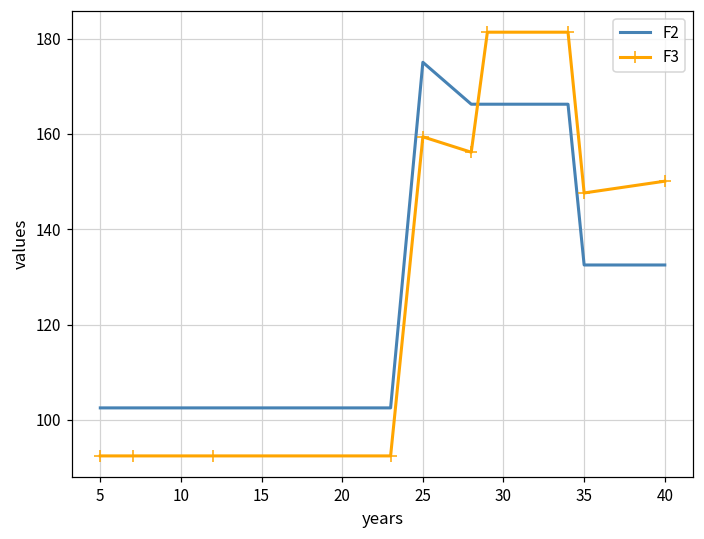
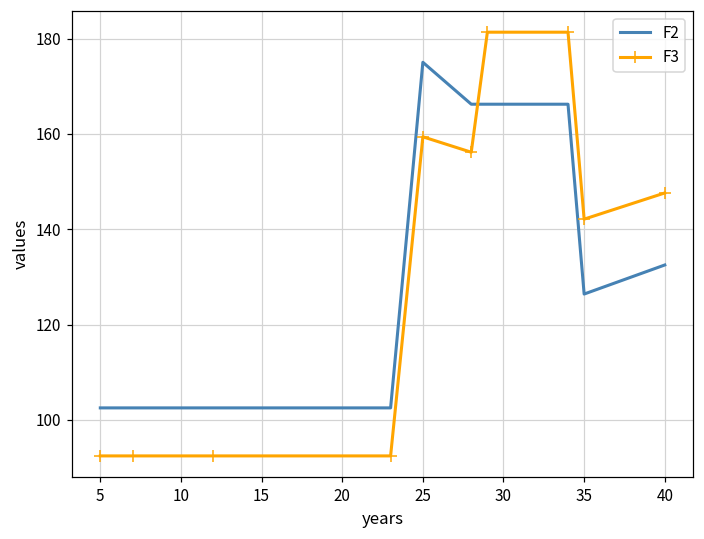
  {
    "F2": {
      "5": 103,
      "25": 175,
-     "35": 133,
+     "35": 126,
      "40": 133
    },
    "F3": {
      "5": 92,
      "25": 159,
-     "35": 148,
-     "40": 150
+     "35": 142,
+     "40": 148
    }
  }
